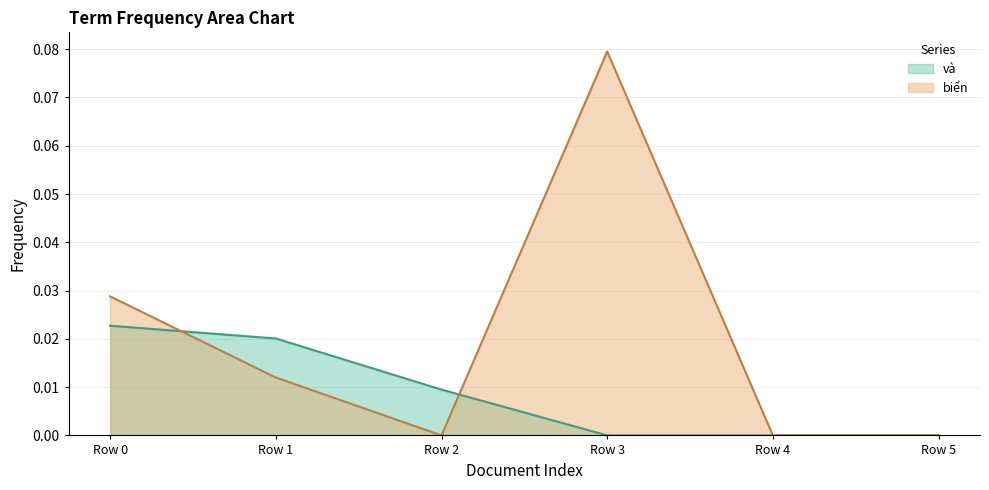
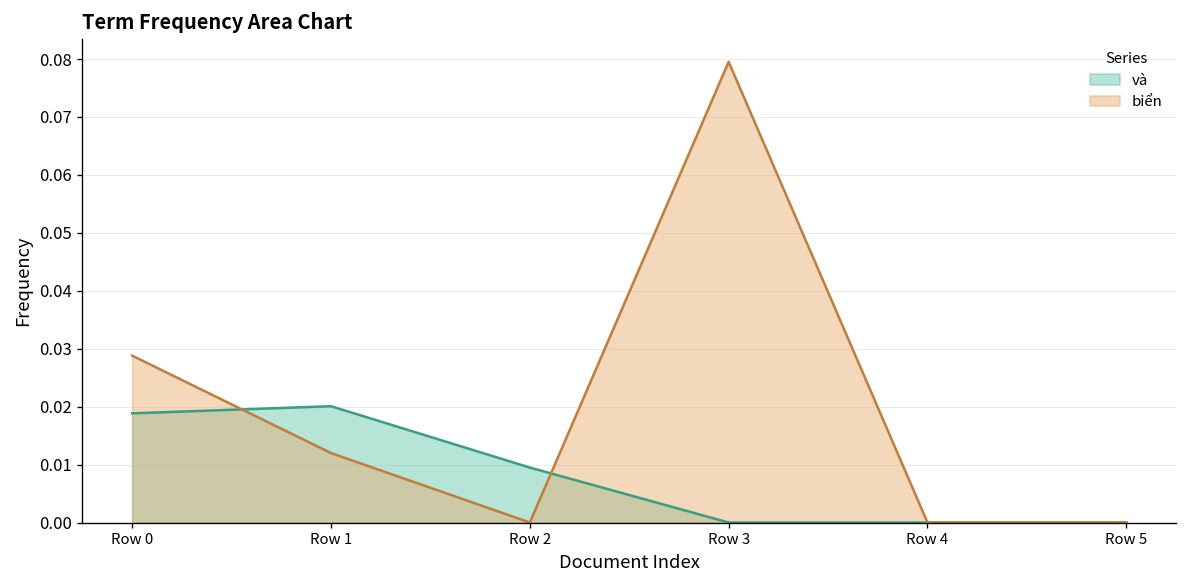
  {
    "và": {
-     "Row 0": 0.023,
+     "Row 0": 0.019,
      "Row 1": 0.020,
      "Row 2": 0.009,
      "Row 3": 0.000
    },
    "biển": {
      "Row 0": 0.029,
      "Row 1": 0.012,
      "Row 2": 0.000,
      "Row 3": 0.080
    }
  }
